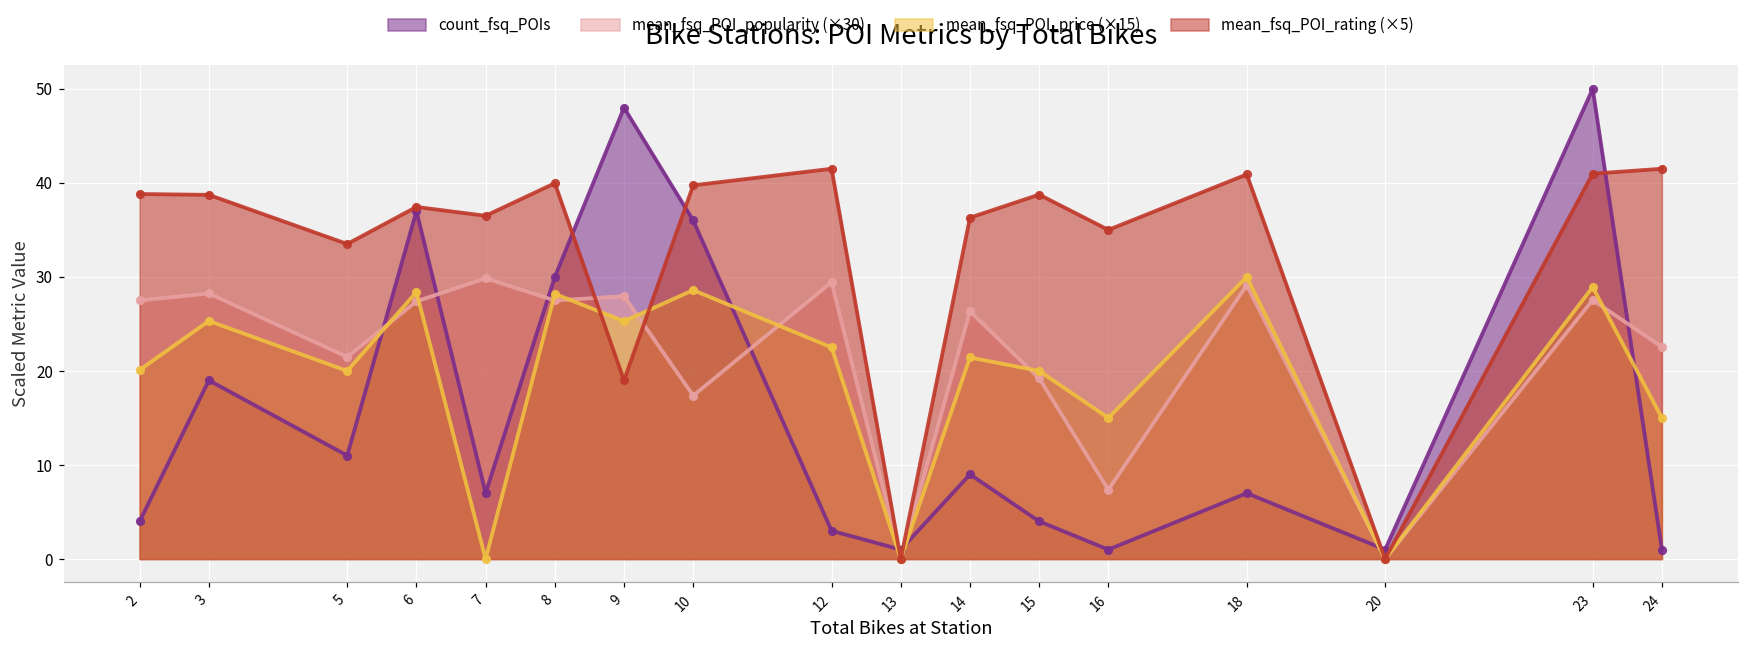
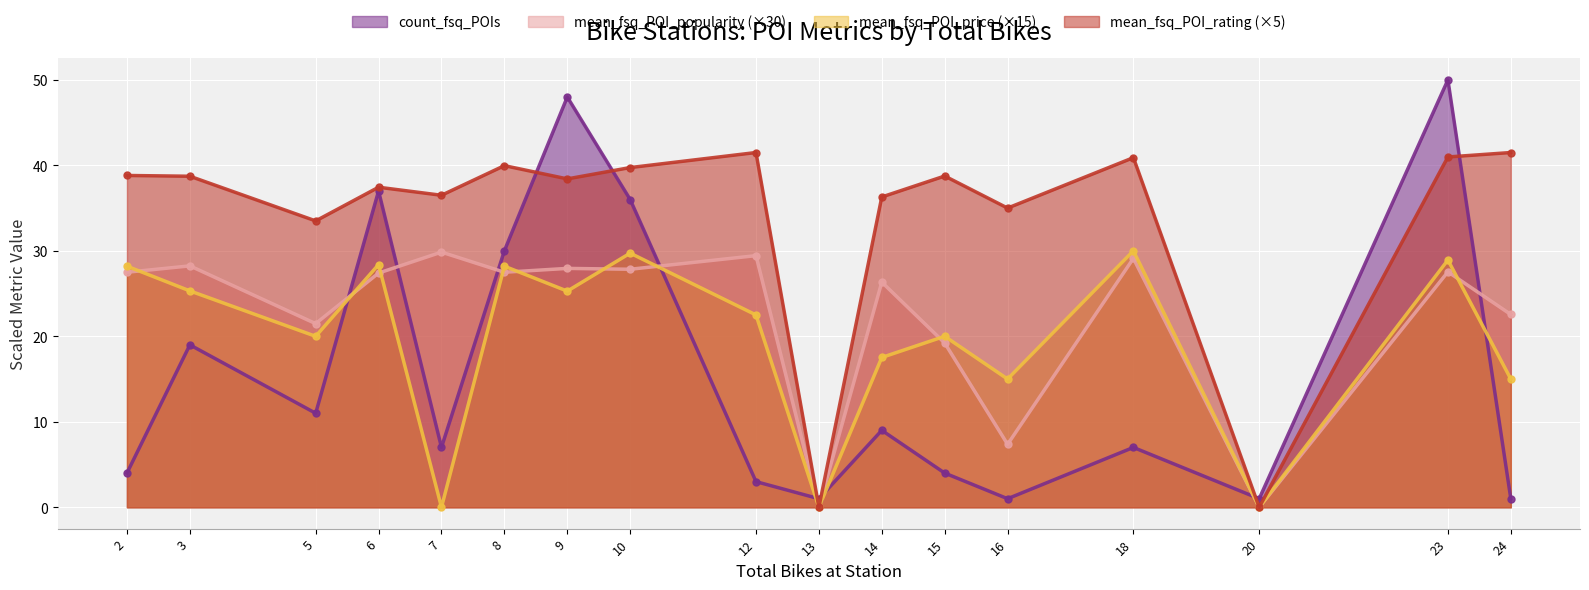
  {
    "count_fsq_POIs": {
      "2": 4,
      "3": 19,
      "5": 11,
      "6": 37,
      "7": 7,
      "8": 30,
      "9": 48,
      "10": 36,
      "12": 3,
      "13": 1,
      "14": 9,
      "15": 4,
      "16": 1,
      "18": 7,
      "20": 1,
      "23": 50,
      "24": 1
    },
    "mean_fsq_POI_popularity (×30)": {
      "2": 27,
      "3": 28,
      "5": 21,
      "6": 27,
      "7": 30,
      "8": 27,
      "9": 28,
-     "10": 17,
+     "10": 28,
      "12": 29,
      "14": 26,
      "15": 19,
      "16": 7,
      "18": 29,
      "23": 28,
      "24": 23
    },
    "mean_fsq_POI_price (×15)": {
-     "2": 20,
+     "2": 28,
      "3": 25,
      "5": 20,
      "6": 28,
      "7": 0,
      "8": 28,
      "9": 25,
-     "10": 29,
+     "10": 30,
      "12": 23,
-     "14": 21,
+     "14": 18,
      "15": 20,
      "16": 15,
      "18": 30,
      "23": 29,
      "24": 15
    },
    "mean_fsq_POI_rating (×5)": {
      "2": 39,
      "3": 39,
      "5": 34,
      "6": 37,
      "7": 37,
      "8": 40,
-     "9": 19,
+     "9": 38,
      "10": 40,
      "12": 42,
      "14": 36,
      "15": 39,
      "16": 35,
      "18": 41,
      "23": 41,
      "24": 42
    }
  }
